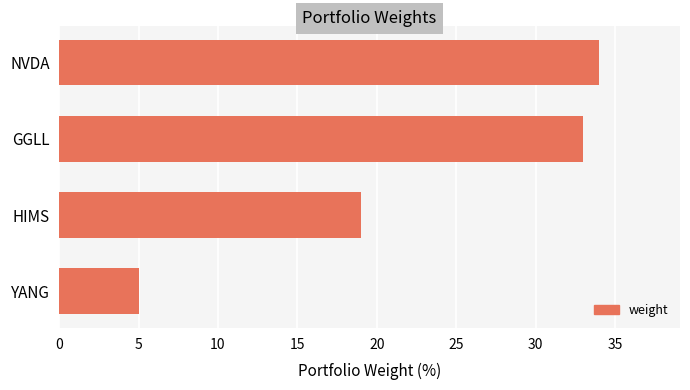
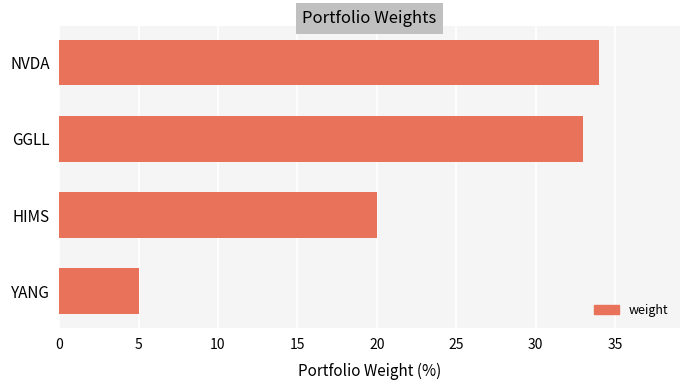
  {
    "NVDA": 34,
    "GGLL": 33,
-   "HIMS": 19,
+   "HIMS": 20,
    "YANG": 5
  }
